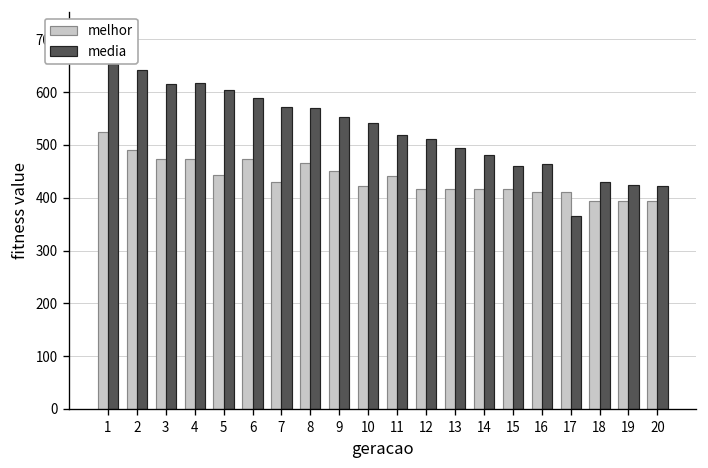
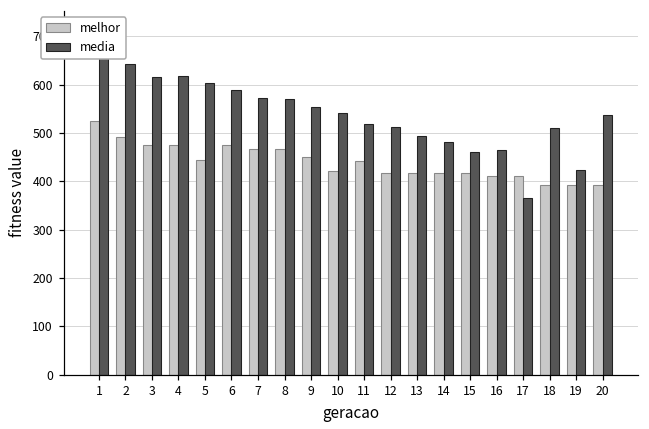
  {
    "melhor": {
      "1": 520,
      "2": 490,
      "3": 470,
      "4": 470,
      "5": 440,
      "6": 470,
-     "7": 430,
+     "7": 470,
      "8": 470,
      "9": 450,
      "10": 420,
      "11": 440,
      "12": 420,
      "13": 420,
      "14": 420,
      "15": 420,
      "16": 410,
      "17": 410,
      "18": 390,
      "19": 390,
      "20": 390
    },
    "media": {
      "1": 650,
      "2": 640,
      "3": 620,
      "4": 620,
      "5": 600,
      "6": 590,
      "7": 570,
      "8": 570,
      "9": 550,
      "10": 540,
      "11": 520,
      "12": 510,
      "13": 490,
      "14": 480,
      "15": 460,
      "16": 460,
      "17": 370,
-     "18": 430,
+     "18": 510,
      "19": 420,
-     "20": 420
+     "20": 540
    }
  }
